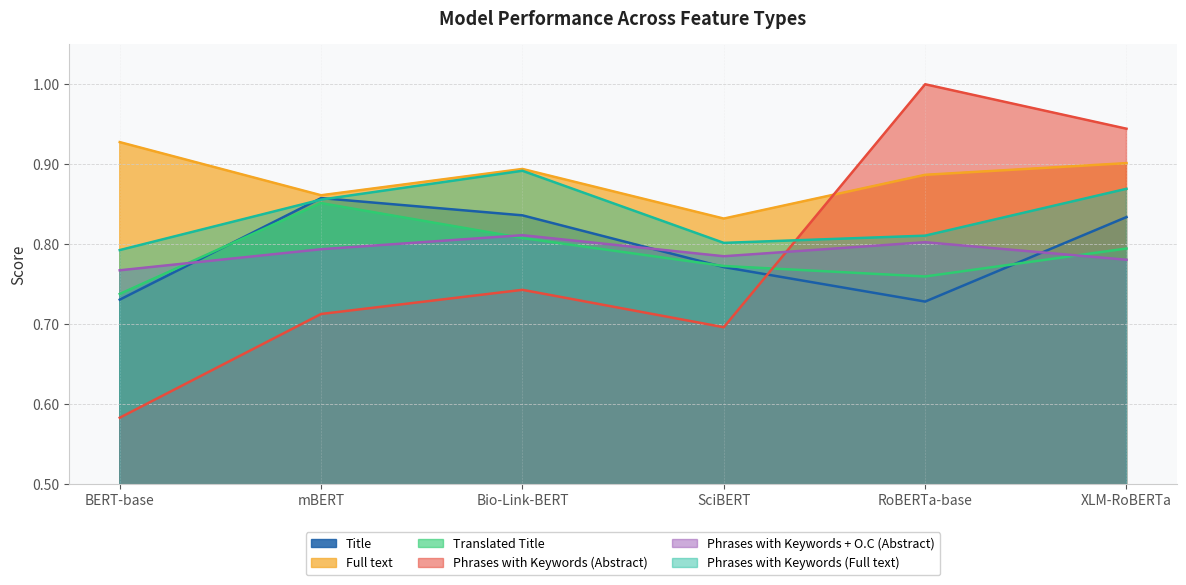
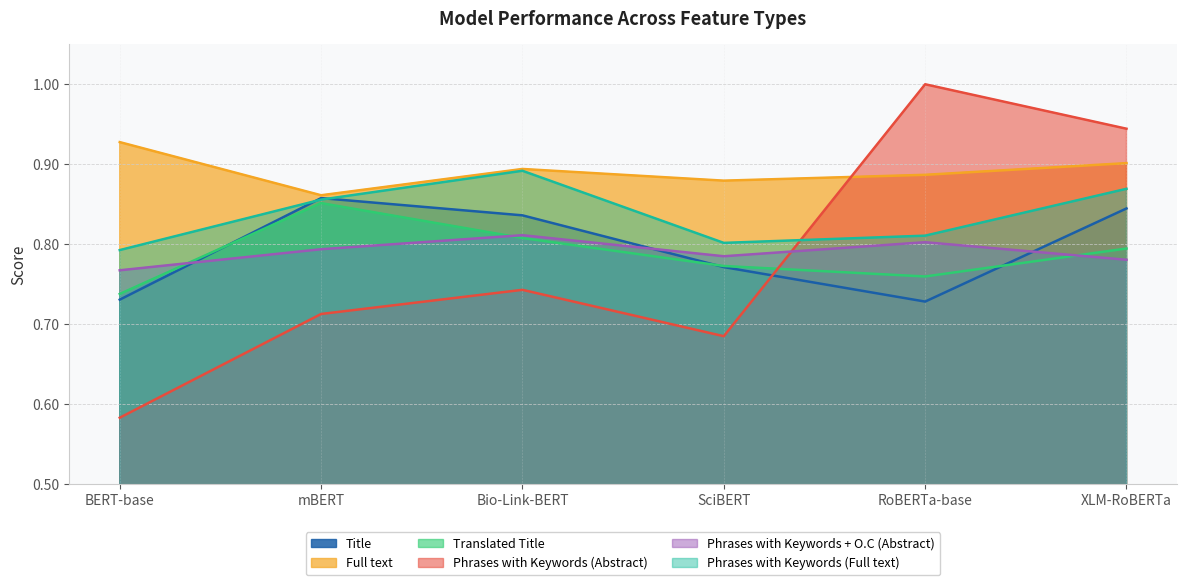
  {
    "Title": {
      "BERT-base": 0.73,
      "Bio-Link-BERT": 0.84,
      "RoBERTa-base": 0.73,
-     "XLM-RoBERTa": 0.83
+     "XLM-RoBERTa": 0.84
    },
    "Full text": {
      "BERT-base": 0.93,
      "mBERT": 0.86,
-     "SciBERT": 0.83,
+     "SciBERT": 0.88,
      "RoBERTa-base": 0.89,
      "XLM-RoBERTa": 0.90
    },
    "Phrases with Keywords (Abstract)": {
      "BERT-base": 0.58,
      "mBERT": 0.71,
      "Bio-Link-BERT": 0.74,
-     "SciBERT": 0.70,
+     "SciBERT": 0.69,
      "RoBERTa-base": 1.00,
      "XLM-RoBERTa": 0.94
    },
    "Phrases with Keywords + O.C (Abstract)": {
      "BERT-base": 0.77,
      "mBERT": 0.79,
      "Bio-Link-BERT": 0.81,
      "SciBERT": 0.79,
      "RoBERTa-base": 0.80,
      "XLM-RoBERTa": 0.78
    }
  }
